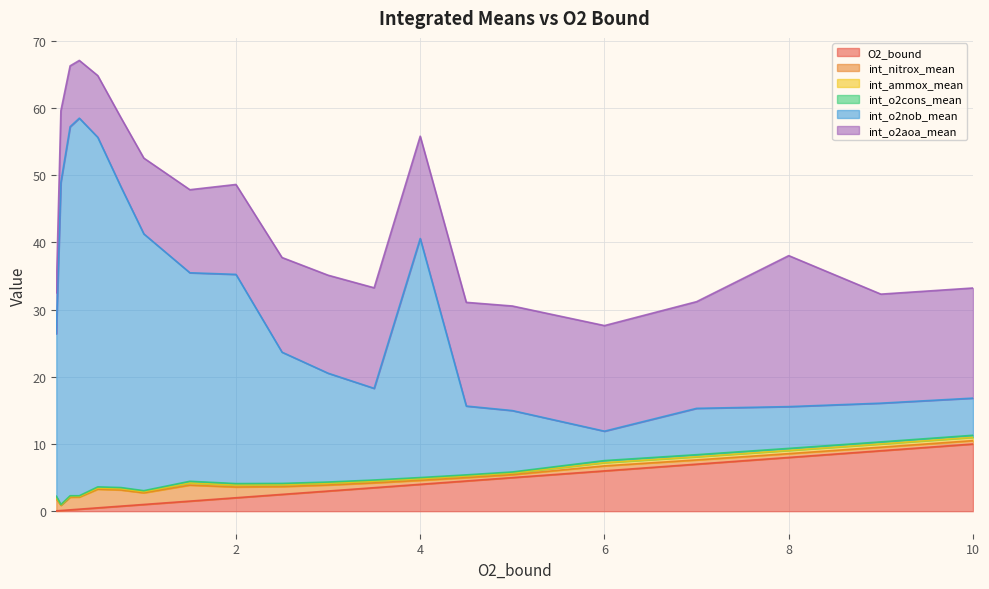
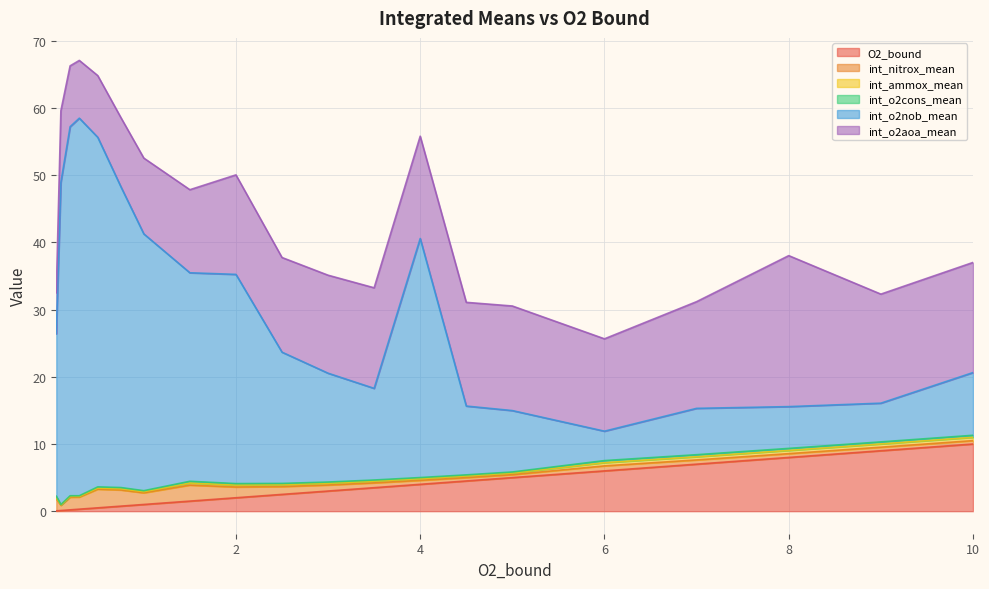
  {
    "int_o2nob_mean": {
      "2": 31,
      "4": 36,
      "6": 4,
      "8": 6,
-     "10": 6
+     "10": 9
    },
    "int_o2aoa_mean": {
-     "2": 13,
+     "2": 15,
      "4": 15,
-     "6": 16,
+     "6": 14,
      "8": 22,
      "10": 16
    }
  }
